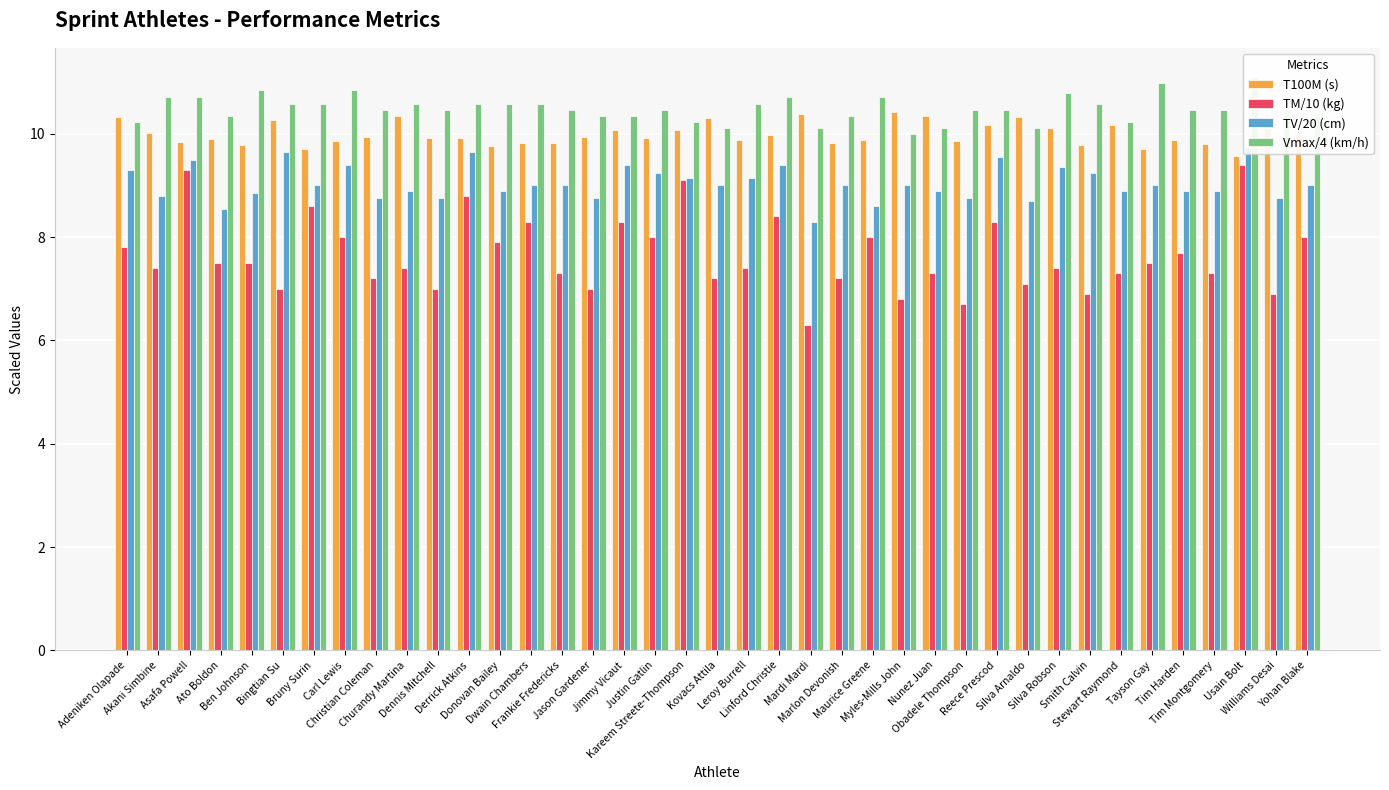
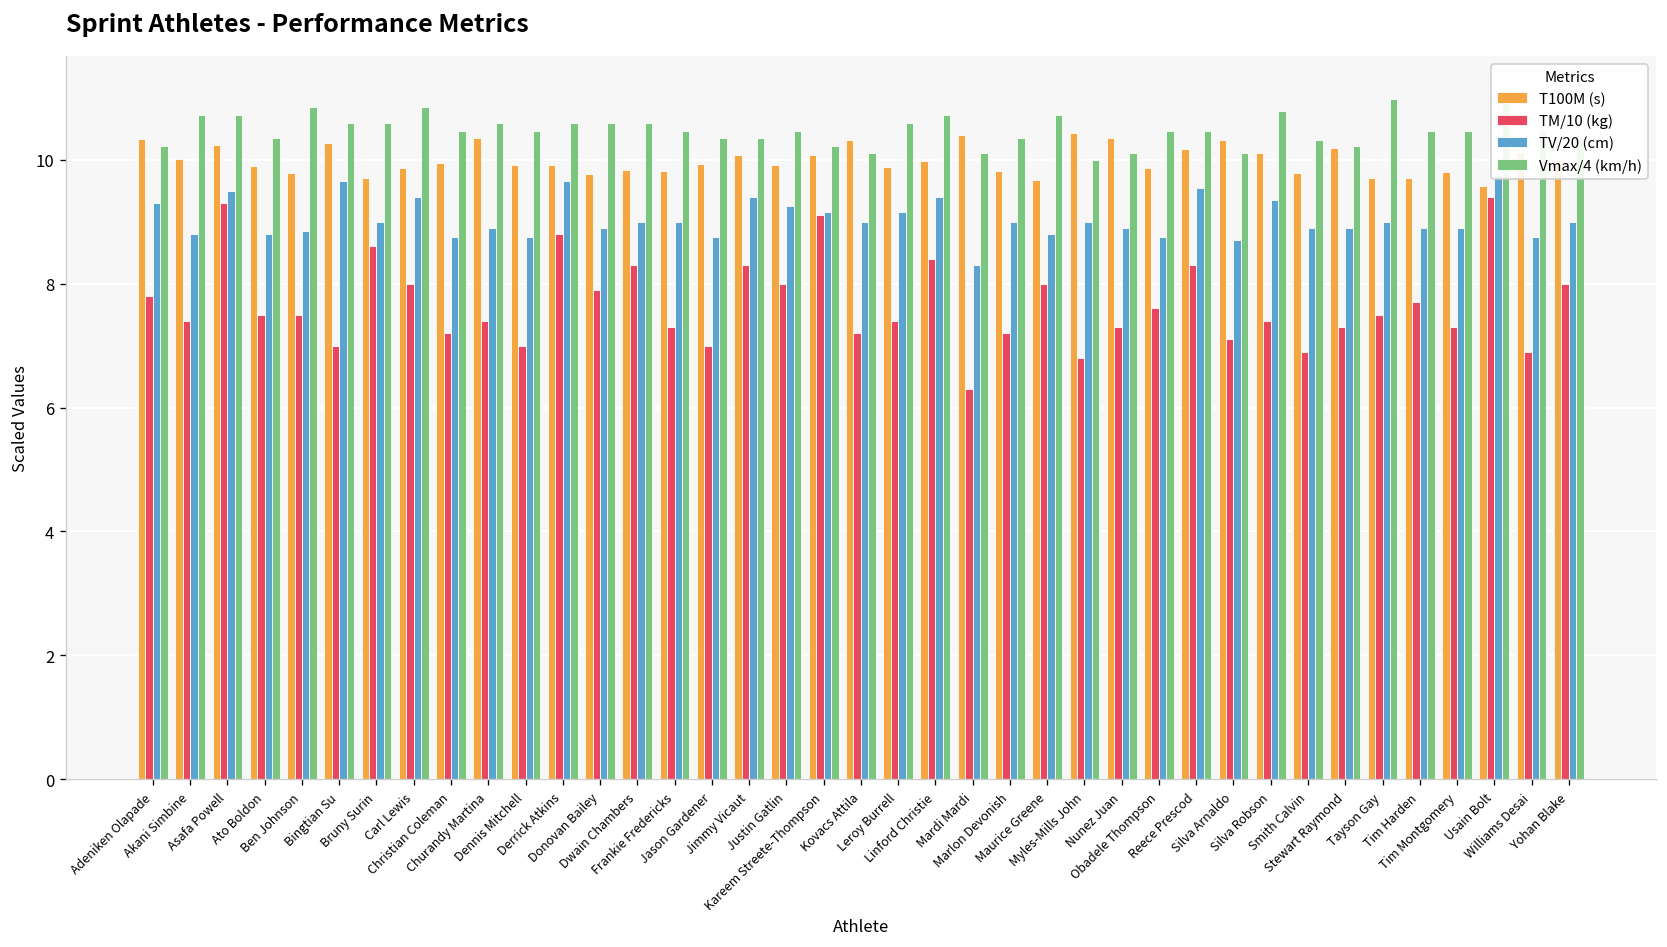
  {
    "T100M (s)": {
      "Adeniken Olapade": 10.3,
      "Akani Simbine": 10.0,
-     "Asafa Powell": 9.8,
+     "Asafa Powell": 10.2,
      "Ato Boldon": 9.9,
      "Ben Johnson": 9.8,
      "Bingtian Su": 10.3,
      "Bruny Surin": 9.7,
      "Carl Lewis": 9.9,
      "Christian Coleman": 9.9,
      "Churandy Martina": 10.4,
      "Dennis Mitchell": 9.9,
      "Derrick Atkins": 9.9,
      "Donovan Bailey": 9.8,
      "Dwain Chambers": 9.8,
      "Frankie Fredericks": 9.8,
      "Jason Gardener": 9.9,
      "Jimmy Vicaut": 10.1,
      "Justin Gatlin": 9.9,
      "Kareem Streete-Thompson": 10.1,
      "Kovacs Attila": 10.3,
      "Leroy Burrell": 9.9,
      "Linford Christie": 10.0,
      "Mardi Mardi": 10.4,
      "Marlon Devonish": 9.8,
-     "Maurice Greene": 9.9,
+     "Maurice Greene": 9.7,
      "Myles-Mills John": 10.4,
      "Nunez Juan": 10.4,
      "Obadele Thompson": 9.9,
      "Reece Prescod": 10.2,
      "Silva Arnaldo": 10.3,
      "Silva Robson": 10.1,
      "Smith Calvin": 9.8,
      "Stewart Raymond": 10.2,
      "Tayson Gay": 9.7,
-     "Tim Harden": 9.9,
+     "Tim Harden": 9.7,
      "Tim Montgomery": 9.8,
      "Usain Bolt": 9.6
    },
    "TM/10 (kg)": {
      "Adeniken Olapade": 7.8,
      "Akani Simbine": 7.4,
      "Asafa Powell": 9.3,
      "Ato Boldon": 7.5,
      "Ben Johnson": 7.5,
      "Bingtian Su": 7.0,
      "Bruny Surin": 8.6,
      "Carl Lewis": 8.0,
      "Christian Coleman": 7.2,
      "Churandy Martina": 7.4,
      "Dennis Mitchell": 7.0,
      "Derrick Atkins": 8.8,
      "Donovan Bailey": 7.9,
      "Dwain Chambers": 8.3,
      "Frankie Fredericks": 7.3,
      "Jason Gardener": 7.0,
      "Jimmy Vicaut": 8.3,
      "Justin Gatlin": 8.0,
      "Kareem Streete-Thompson": 9.1,
      "Kovacs Attila": 7.2,
      "Leroy Burrell": 7.4,
      "Linford Christie": 8.4,
      "Mardi Mardi": 6.3,
      "Marlon Devonish": 7.2,
      "Maurice Greene": 8.0,
      "Myles-Mills John": 6.8,
      "Nunez Juan": 7.3,
-     "Obadele Thompson": 6.7,
+     "Obadele Thompson": 7.6,
      "Reece Prescod": 8.3,
      "Silva Arnaldo": 7.1,
      "Silva Robson": 7.4,
      "Smith Calvin": 6.9,
      "Stewart Raymond": 7.3,
      "Tayson Gay": 7.5,
      "Tim Harden": 7.7,
      "Tim Montgomery": 7.3,
      "Usain Bolt": 9.4,
      "Williams Desai": 6.9,
      "Yohan Blake": 8.0
    },
    "TV/20 (cm)": {
      "Adeniken Olapade": 9.3,
      "Akani Simbine": 8.8,
      "Asafa Powell": 9.5,
-     "Ato Boldon": 8.6,
+     "Ato Boldon": 8.8,
      "Ben Johnson": 8.9,
      "Bingtian Su": 9.7,
      "Bruny Surin": 9.0,
      "Carl Lewis": 9.4,
      "Christian Coleman": 8.8,
      "Churandy Martina": 8.9,
      "Dennis Mitchell": 8.8,
      "Derrick Atkins": 9.7,
      "Donovan Bailey": 8.9,
      "Dwain Chambers": 9.0,
      "Frankie Fredericks": 9.0,
      "Jason Gardener": 8.8,
      "Jimmy Vicaut": 9.4,
      "Justin Gatlin": 9.3,
      "Kareem Streete-Thompson": 9.2,
      "Kovacs Attila": 9.0,
      "Leroy Burrell": 9.2,
      "Linford Christie": 9.4,
      "Mardi Mardi": 8.3,
      "Marlon Devonish": 9.0,
-     "Maurice Greene": 8.6,
+     "Maurice Greene": 8.8,
      "Myles-Mills John": 9.0,
      "Nunez Juan": 8.9,
      "Obadele Thompson": 8.8,
      "Reece Prescod": 9.6,
      "Silva Arnaldo": 8.7,
      "Silva Robson": 9.4,
-     "Smith Calvin": 9.3,
+     "Smith Calvin": 8.9,
      "Stewart Raymond": 8.9,
      "Tayson Gay": 9.0,
      "Tim Harden": 8.9,
      "Tim Montgomery": 8.9,
      "Williams Desai": 8.8,
      "Yohan Blake": 9.0
    },
    "Vmax/4 (km/h)": {
      "Adeniken Olapade": 10.2,
      "Akani Simbine": 10.7,
      "Asafa Powell": 10.7,
      "Ato Boldon": 10.3,
      "Ben Johnson": 10.8,
      "Bingtian Su": 10.6,
      "Bruny Surin": 10.6,
      "Carl Lewis": 10.8,
      "Christian Coleman": 10.5,
      "Churandy Martina": 10.6,
      "Dennis Mitchell": 10.5,
      "Derrick Atkins": 10.6,
      "Donovan Bailey": 10.6,
      "Dwain Chambers": 10.6,
      "Frankie Fredericks": 10.5,
      "Jason Gardener": 10.3,
      "Jimmy Vicaut": 10.3,
      "Justin Gatlin": 10.5,
      "Kareem Streete-Thompson": 10.2,
      "Kovacs Attila": 10.1,
      "Leroy Burrell": 10.6,
      "Linford Christie": 10.7,
      "Mardi Mardi": 10.1,
      "Marlon Devonish": 10.3,
      "Maurice Greene": 10.7,
      "Myles-Mills John": 10.0,
      "Nunez Juan": 10.1,
      "Obadele Thompson": 10.5,
      "Reece Prescod": 10.5,
      "Silva Arnaldo": 10.1,
      "Silva Robson": 10.8,
-     "Smith Calvin": 10.6,
+     "Smith Calvin": 10.3,
      "Stewart Raymond": 10.2,
      "Tayson Gay": 11.0,
      "Tim Harden": 10.5,
      "Tim Montgomery": 10.5
    }
  }
